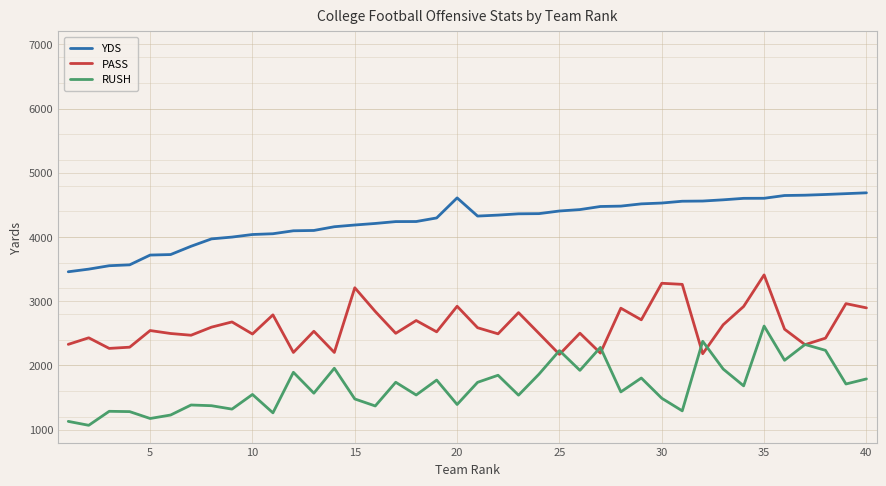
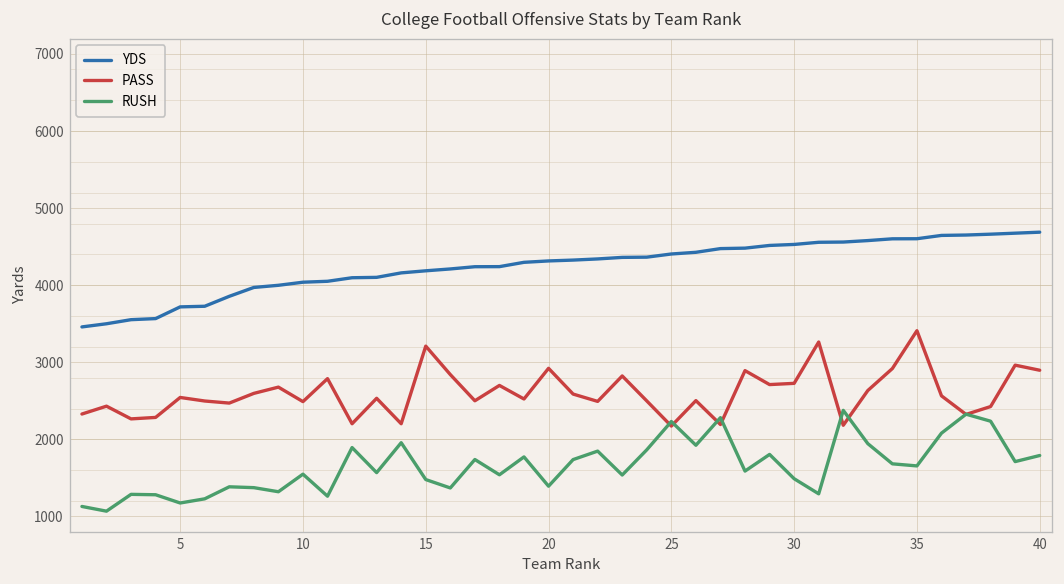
  {
    "YDS": {
      "5": 3700,
      "10": 4000,
      "15": 4200,
-     "20": 4600,
+     "20": 4300,
      "25": 4400,
      "30": 4500,
      "35": 4600,
      "40": 4700
    },
    "PASS": {
      "5": 2500,
      "10": 2500,
      "15": 3200,
      "20": 2900,
      "25": 2200,
-     "30": 3300,
+     "30": 2700,
      "35": 3400,
      "40": 2900
    },
    "RUSH": {
      "5": 1200,
      "10": 1500,
      "15": 1500,
      "20": 1400,
      "25": 2200,
      "30": 1500,
-     "35": 2600,
+     "35": 1700,
      "40": 1800
    }
  }
